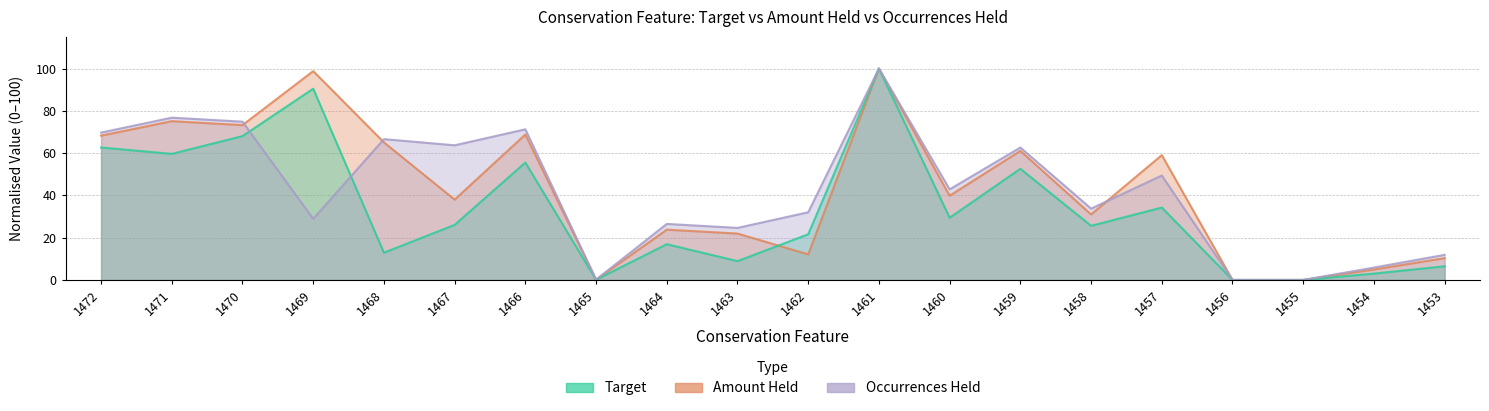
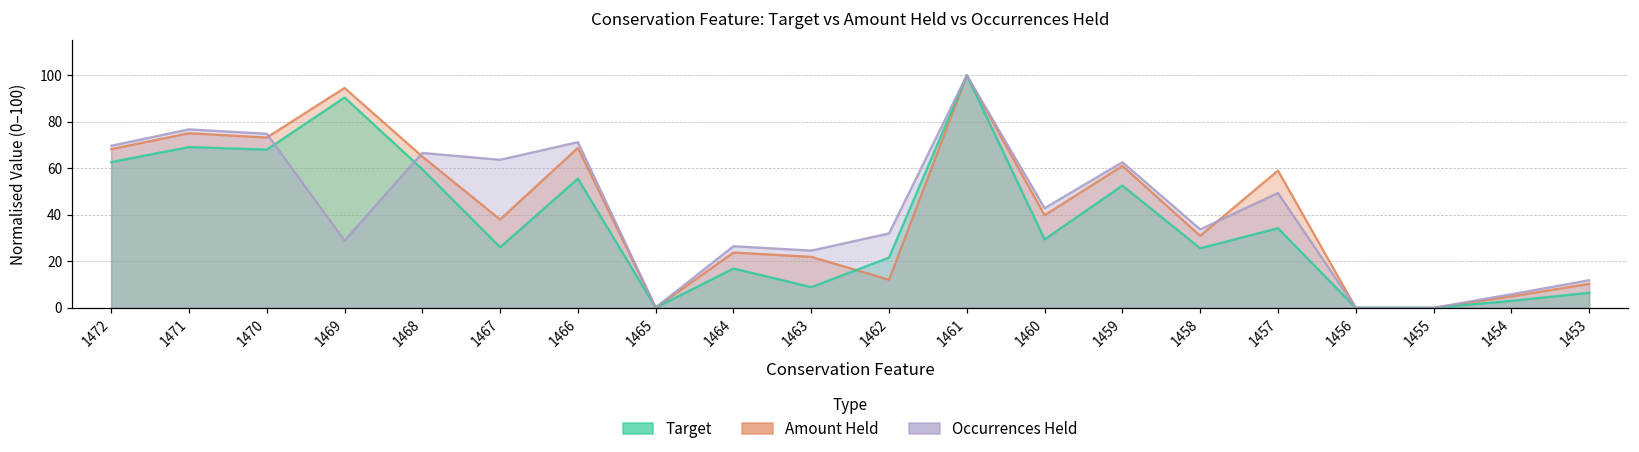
  {
    "Amount Held": {
      "1472": 68,
      "1471": 75,
      "1470": 73,
-     "1469": 99,
+     "1469": 95,
      "1468": 65,
      "1467": 38,
      "1466": 69,
      "1464": 24,
      "1463": 22,
      "1462": 12,
      "1460": 40,
      "1459": 61,
      "1458": 31,
      "1457": 59,
      "1453": 10
    },
    "Target": {
      "1472": 63,
-     "1471": 60,
+     "1471": 69,
      "1470": 68,
      "1469": 90,
-     "1468": 13,
+     "1468": 60,
      "1467": 26,
      "1466": 56,
      "1464": 17,
      "1463": 9,
      "1462": 22,
      "1460": 29,
      "1459": 53,
      "1458": 26,
      "1457": 34,
      "1454": 3,
      "1453": 6
    },
    "Occurrences Held": {
      "1472": 70,
      "1471": 77,
      "1470": 75,
      "1469": 29,
      "1468": 67,
      "1467": 64,
      "1466": 71,
      "1464": 27,
      "1463": 25,
      "1462": 32,
      "1460": 43,
      "1459": 63,
      "1458": 34,
      "1457": 49,
      "1453": 12
    }
  }
